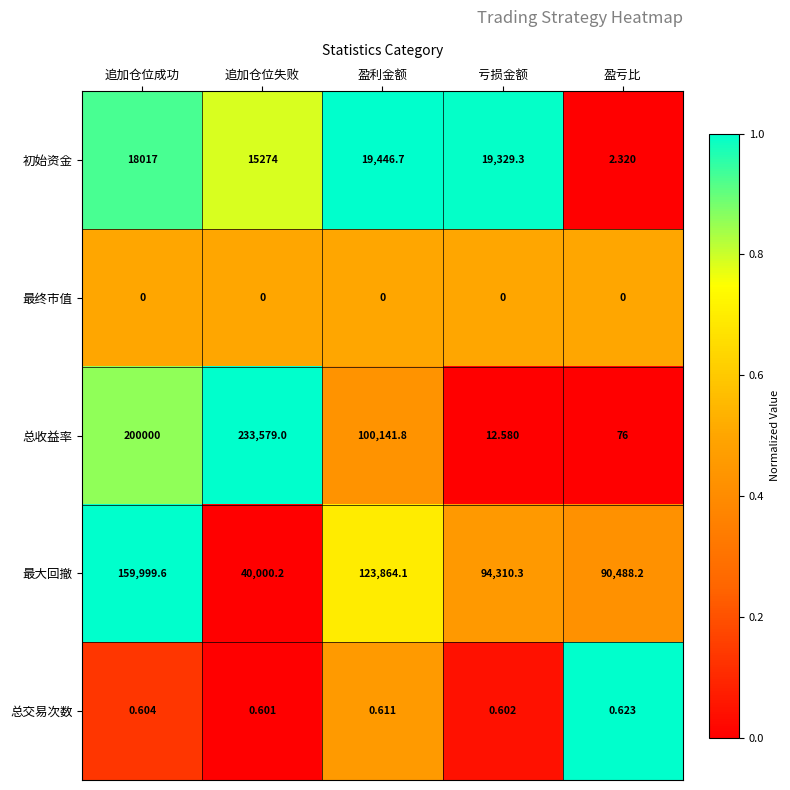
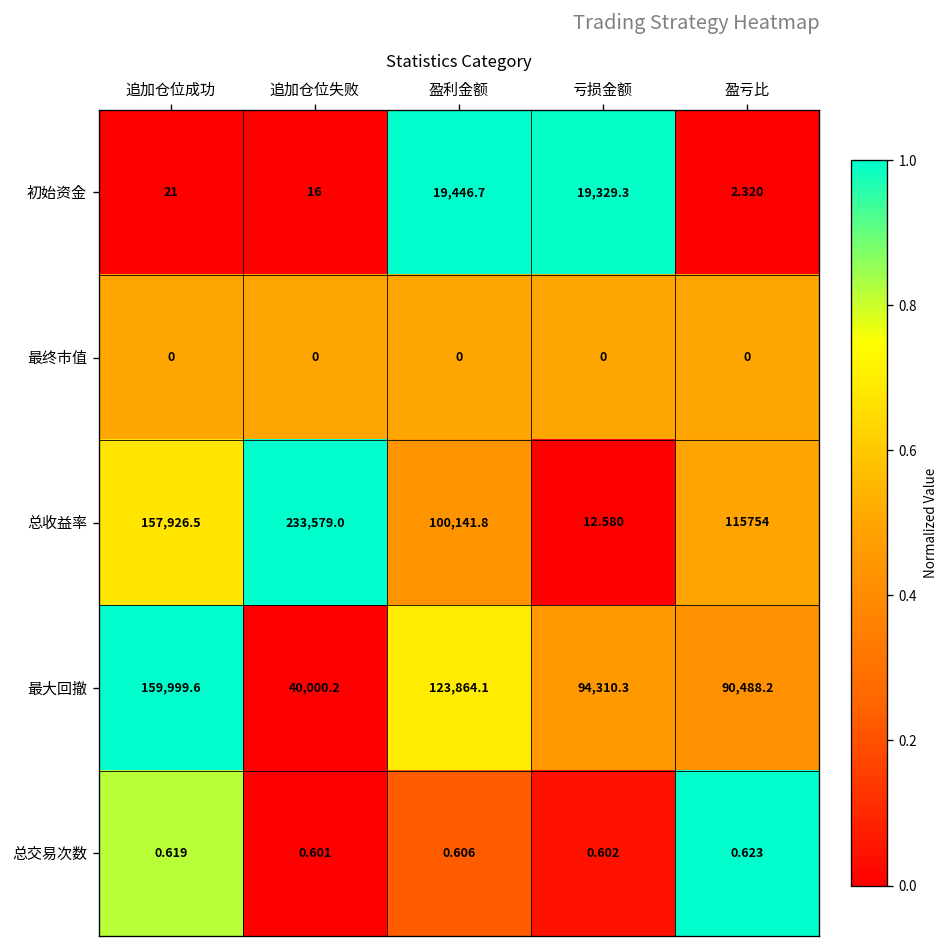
  {
    "初始资金": {
-     "追加仓位成功": "18017",
-     "追加仓位失败": "15274",
+     "追加仓位成功": "21",
+     "追加仓位失败": "16",
      "盈利金额": "19,446.7",
      "亏损金额": "19,329.3",
      "盈亏比": "2.320"
    },
    "最终市值": {
      "追加仓位成功": "0",
      "追加仓位失败": "0",
      "盈利金额": "0",
      "亏损金额": "0",
      "盈亏比": "0"
    },
    "总收益率": {
-     "追加仓位成功": "200000",
+     "追加仓位成功": "157,926.5",
      "追加仓位失败": "233,579.0",
      "盈利金额": "100,141.8",
      "亏损金额": "12.580",
-     "盈亏比": "76"
+     "盈亏比": "115754"
    },
    "最大回撤": {
      "追加仓位成功": "159,999.6",
      "追加仓位失败": "40,000.2",
      "盈利金额": "123,864.1",
      "亏损金额": "94,310.3",
      "盈亏比": "90,488.2"
    },
    "总交易次数": {
-     "追加仓位成功": "0.604",
+     "追加仓位成功": "0.619",
      "追加仓位失败": "0.601",
-     "盈利金额": "0.611",
+     "盈利金额": "0.606",
      "亏损金额": "0.602",
      "盈亏比": "0.623"
    }
  }
